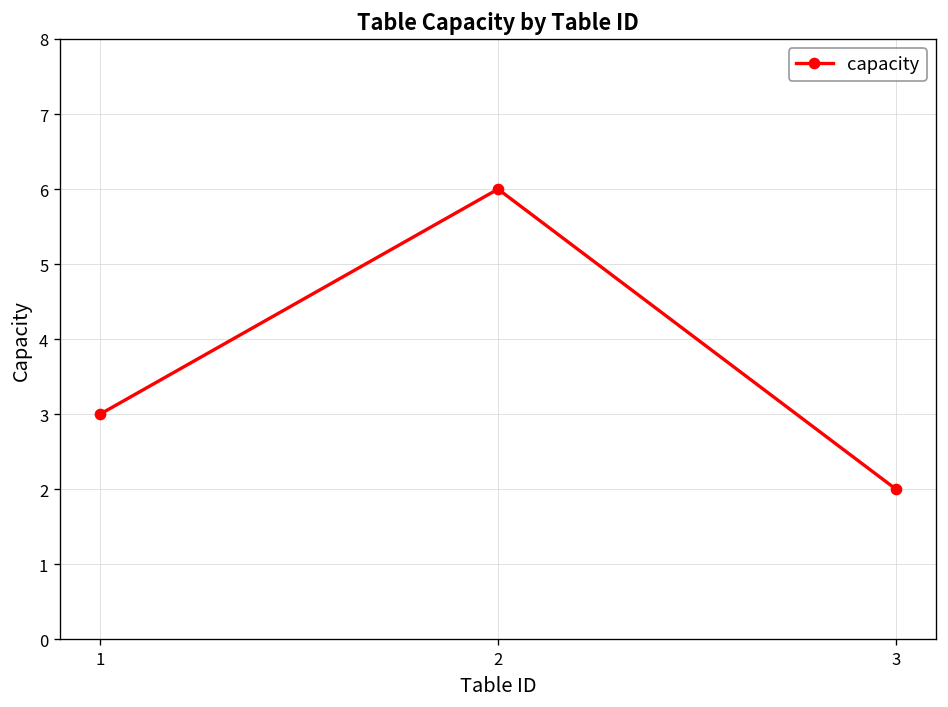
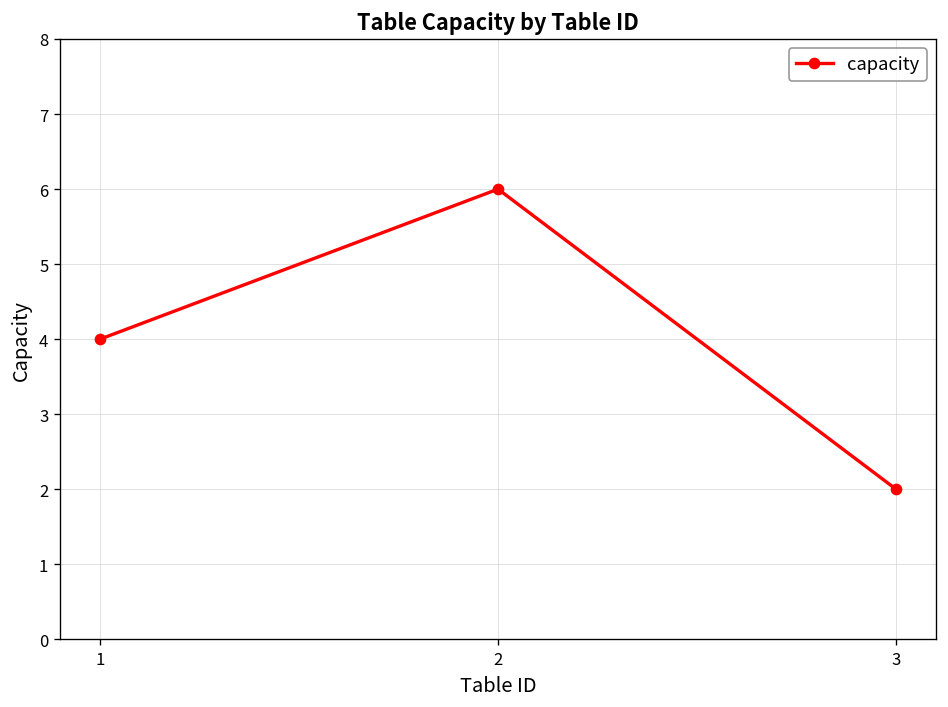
  {
-   "1": 3,
+   "1": 4,
    "2": 6,
    "3": 2
  }
